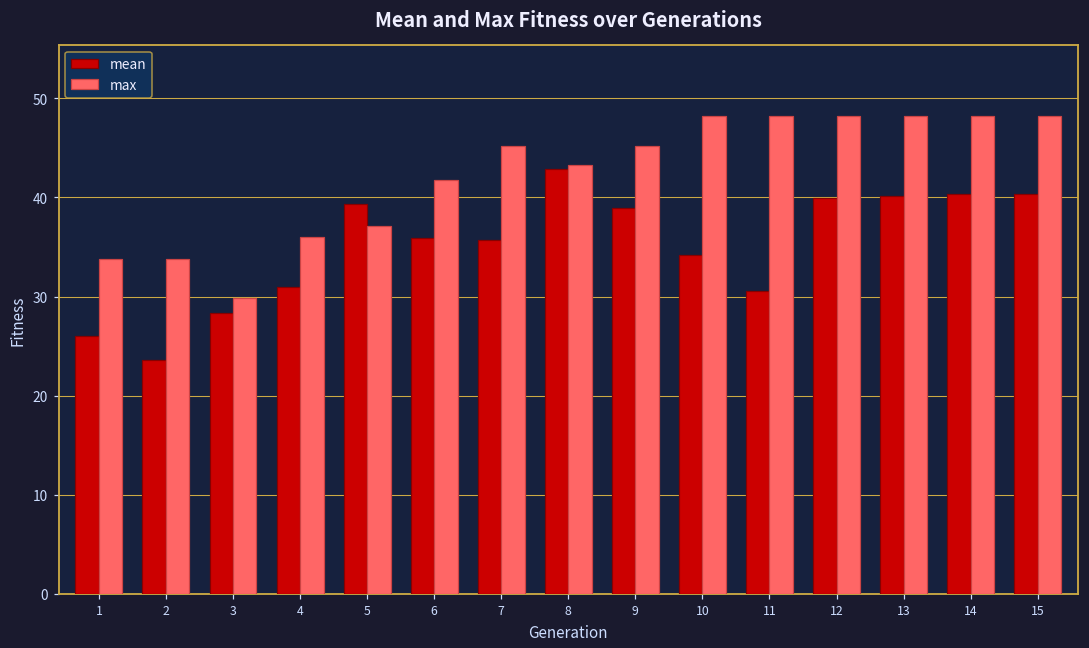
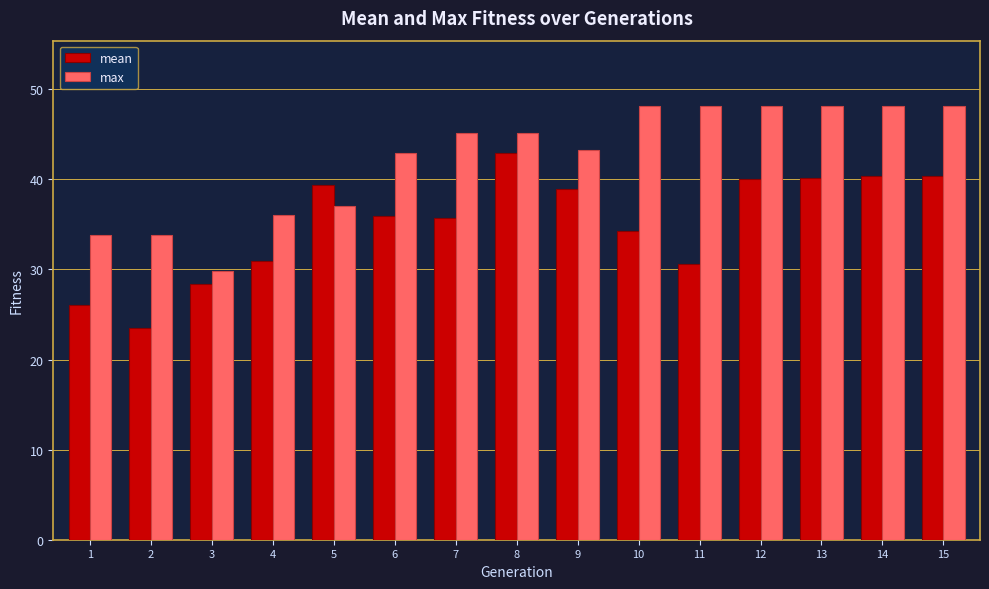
  {
    "mean": {
      "1": 26,
      "2": 24,
      "3": 28,
      "4": 31,
      "5": 39,
      "6": 36,
      "7": 36,
      "8": 43,
      "9": 39,
      "10": 34,
      "11": 31,
      "12": 40,
      "13": 40,
      "14": 40,
      "15": 40
    },
    "max": {
      "1": 34,
      "2": 34,
      "3": 30,
      "4": 36,
      "5": 37,
-     "6": 42,
+     "6": 43,
      "7": 45,
-     "8": 43,
-     "9": 45,
+     "8": 45,
+     "9": 43,
      "10": 48,
      "11": 48,
      "12": 48,
      "13": 48,
      "14": 48,
      "15": 48
    }
  }
